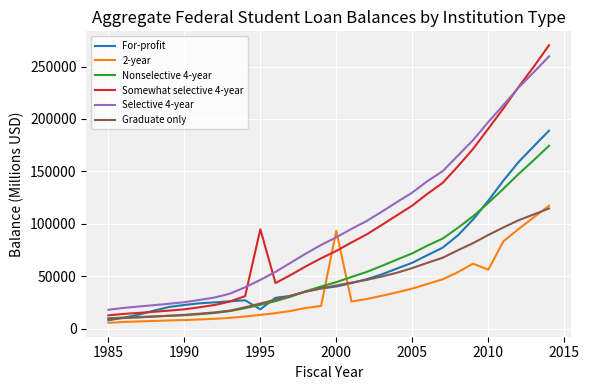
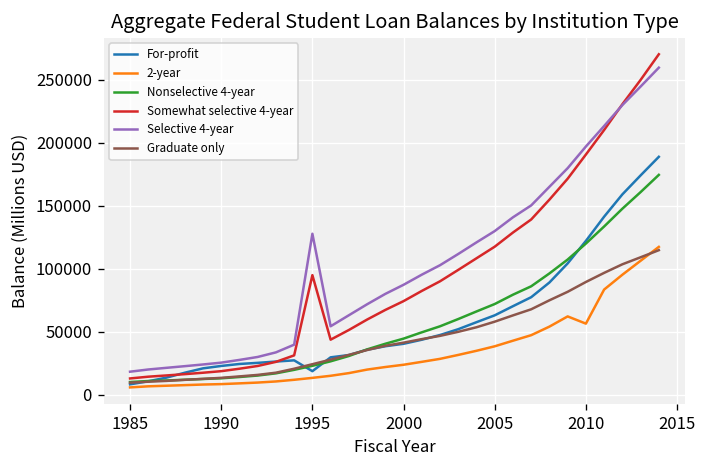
  {
    "For-profit": {
      "1990": 23000,
      "1995": 19000,
      "2005": 63000
    },
    "2-year": {
      "1990": 8000,
      "1995": 13000,
-     "2000": 93000,
+     "2000": 24000,
      "2005": 38000,
      "2010": 56000
    },
    "Nonselective 4-year": {
      "2000": 44000,
      "2005": 72000
    },
    "Somewhat selective 4-year": {
      "1985": 13000,
      "1990": 19000,
      "1995": 95000,
      "2000": 74000,
      "2005": 117000,
      "2010": 191000
    },
    "Selective 4-year": {
      "1985": 18000,
      "1990": 25000,
-     "1995": 47000,
+     "1995": 128000,
      "2000": 87000,
      "2005": 130000,
      "2010": 197000
    },
    "Graduate only": {
      "2005": 58000,
      "2010": 89000
    }
  }
